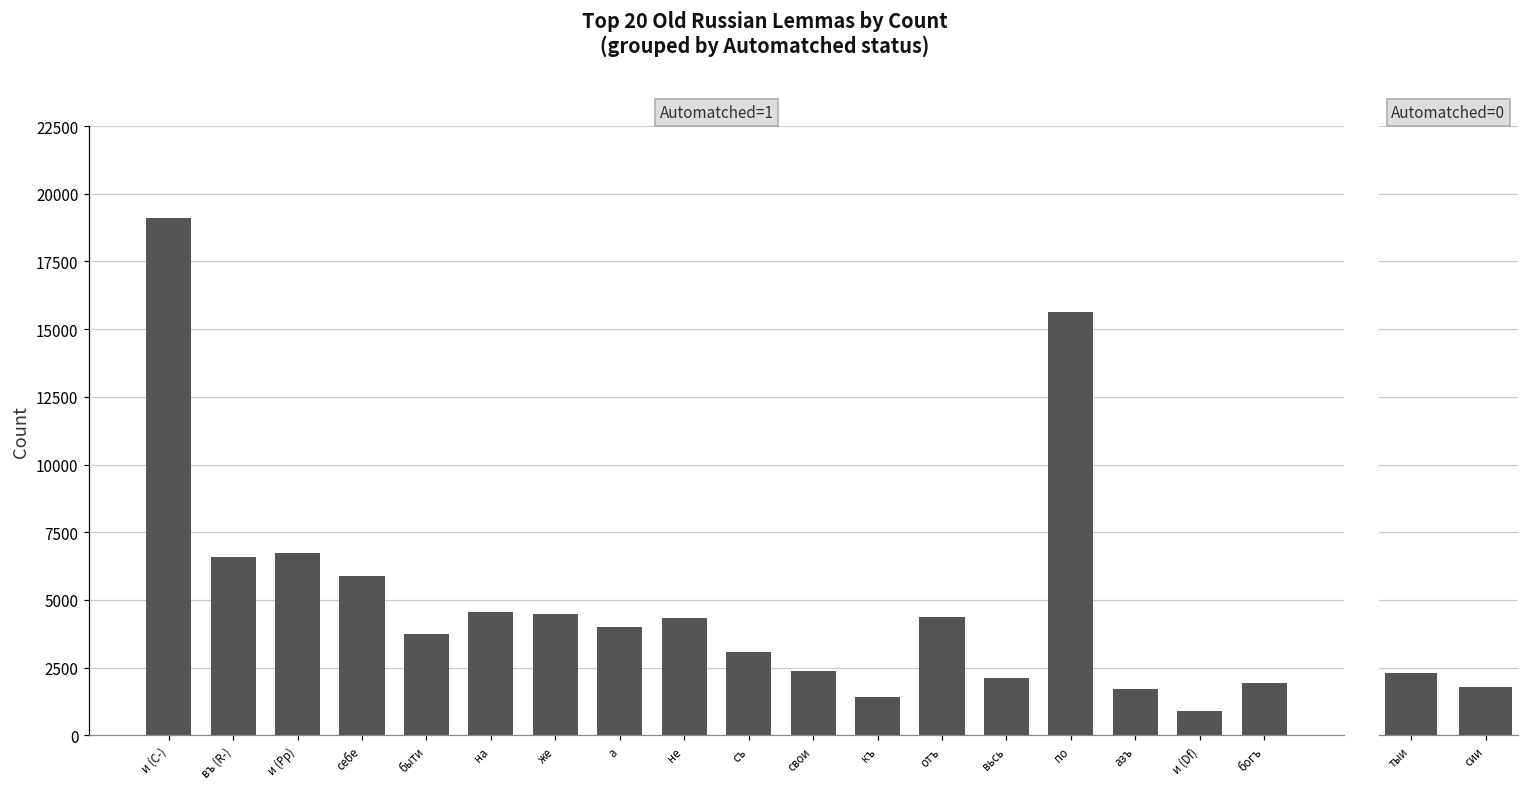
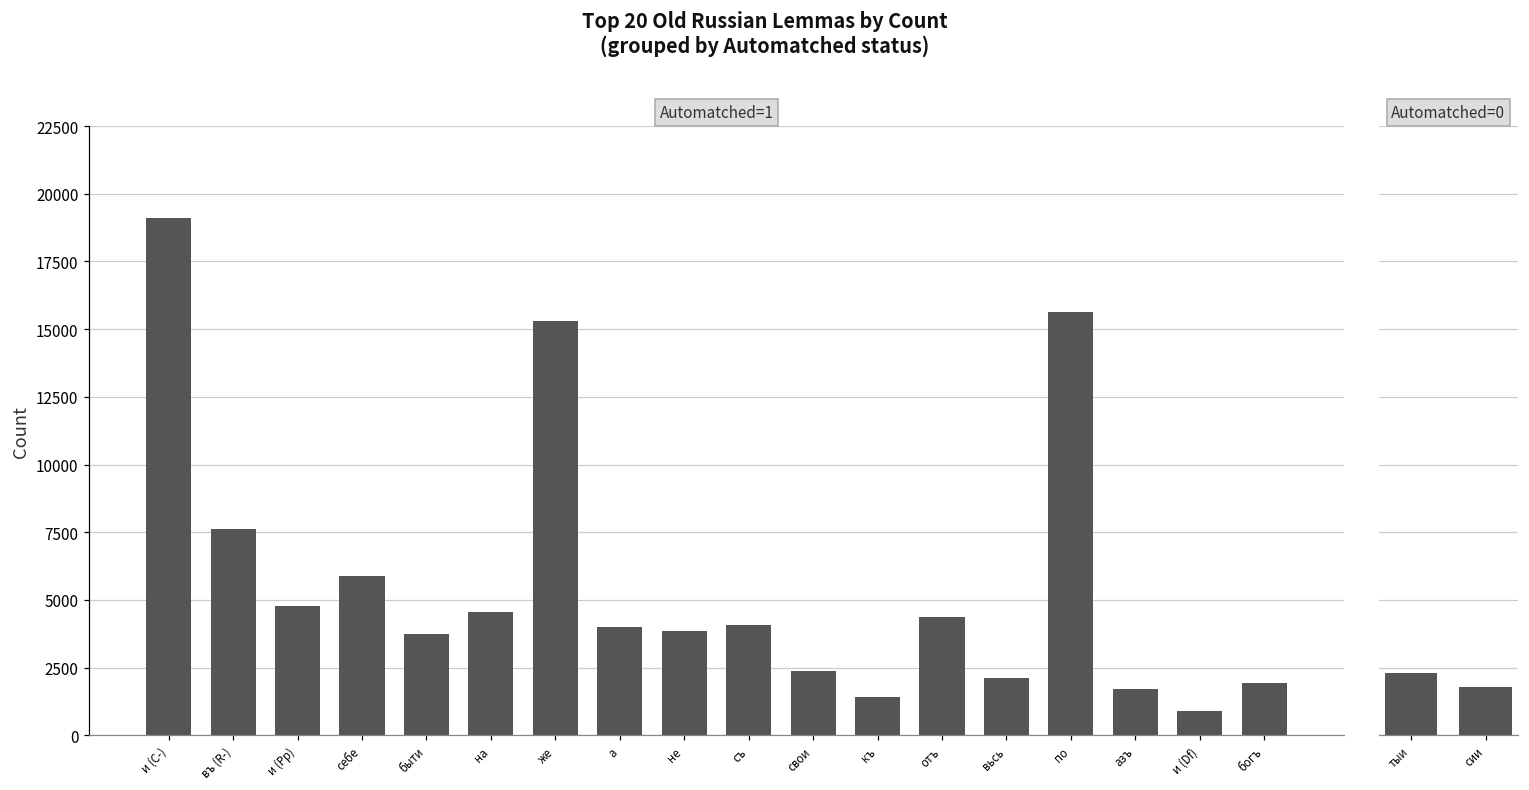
  {
    "Automatched=1": {
      "и (C-)": 19100,
-     "въ (R-)": 6600,
-     "и (Pp)": 6700,
+     "въ (R-)": 7600,
+     "и (Pp)": 4800,
      "себе": 5900,
      "быти": 3800,
      "на": 4500,
-     "же": 4500,
+     "же": 15300,
      "а": 4000,
-     "не": 4300,
-     "съ": 3100,
+     "не": 3900,
+     "съ": 4100,
      "свои": 2400,
      "къ": 1400,
      "отъ": 4400,
      "вьсь": 2100,
      "по": 15600,
      "азъ": 1700,
      "и (Df)": 900,
      "богъ": 1900
    }
  }
